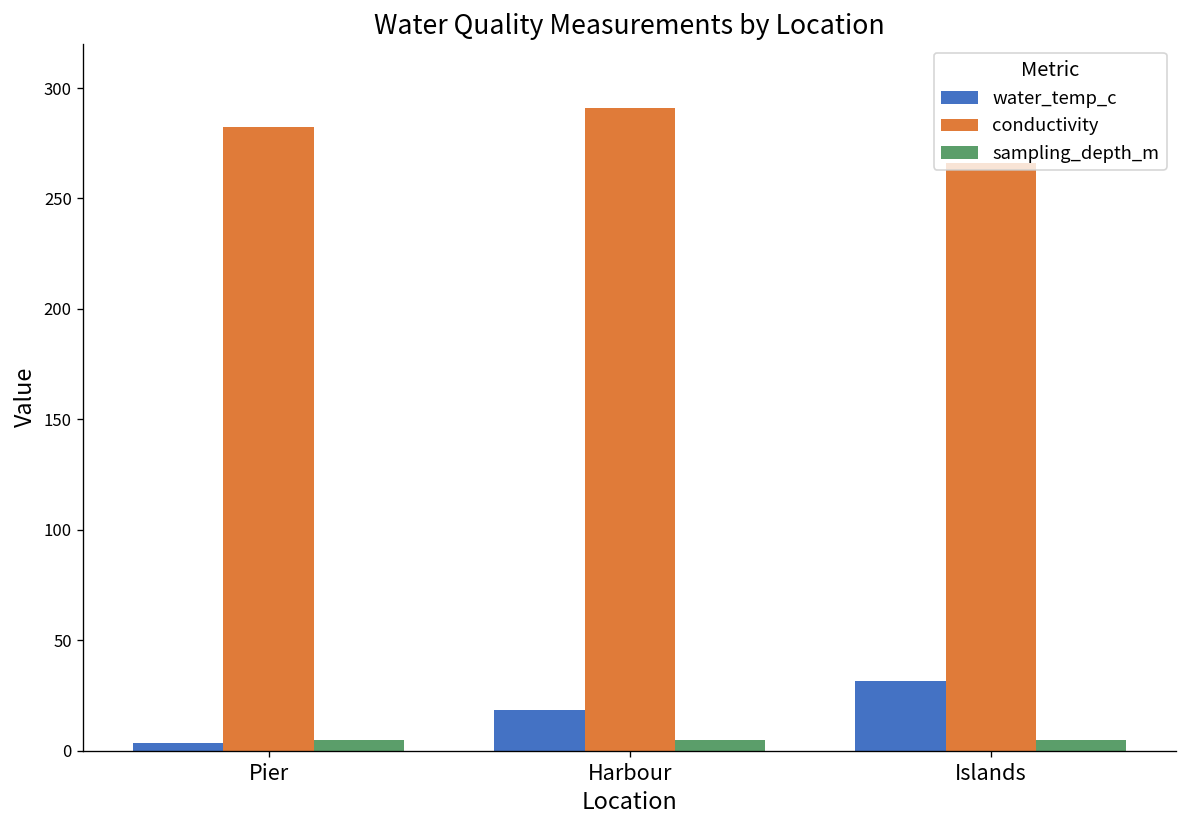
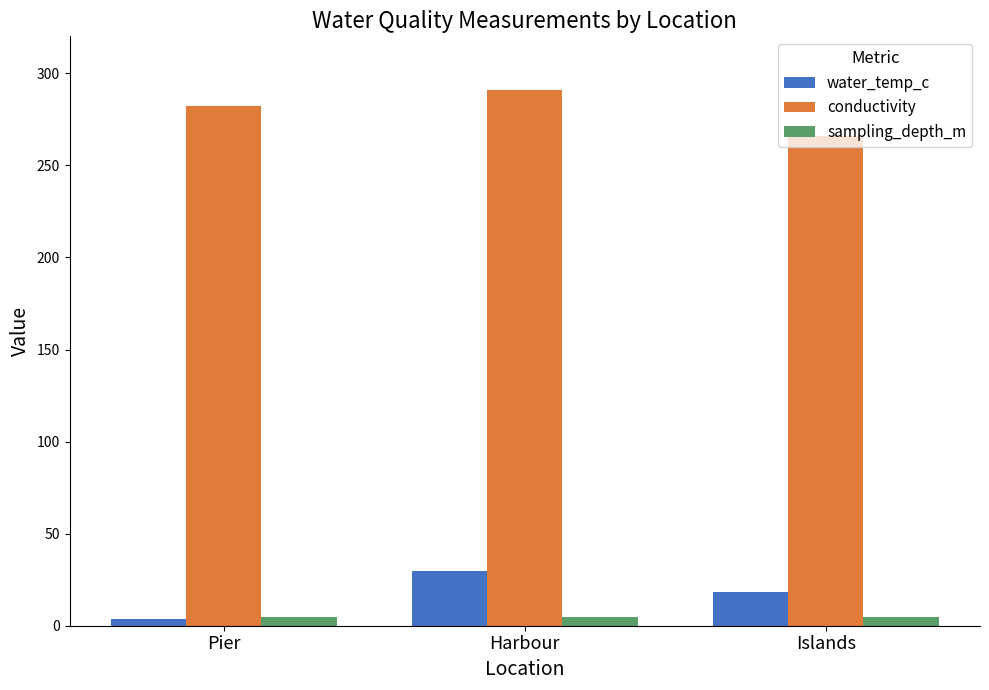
  {
    "water_temp_c": {
      "Pier": 3,
-     "Harbour": 18,
-     "Islands": 31
+     "Harbour": 30,
+     "Islands": 19
    },
    "conductivity": {
      "Pier": 282,
      "Harbour": 291
    },
    "sampling_depth_m": {
      "Pier": 5,
      "Harbour": 5,
      "Islands": 5
    }
  }
